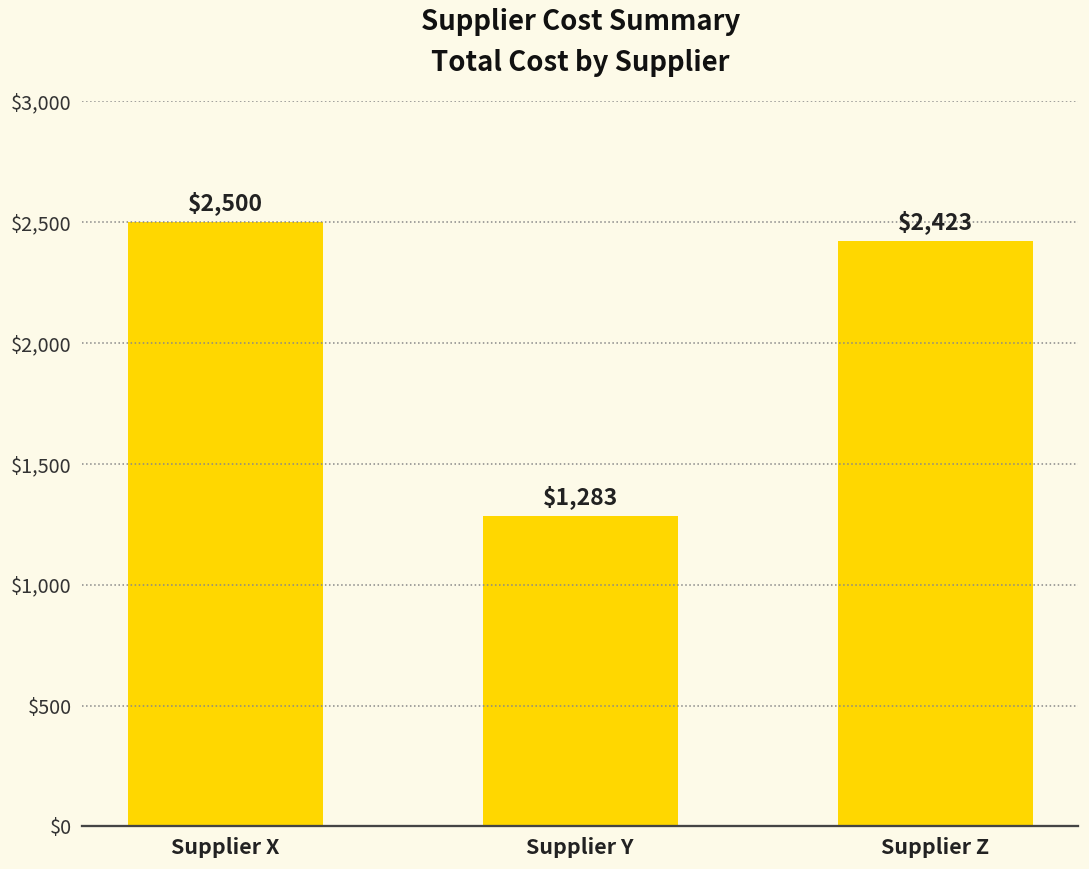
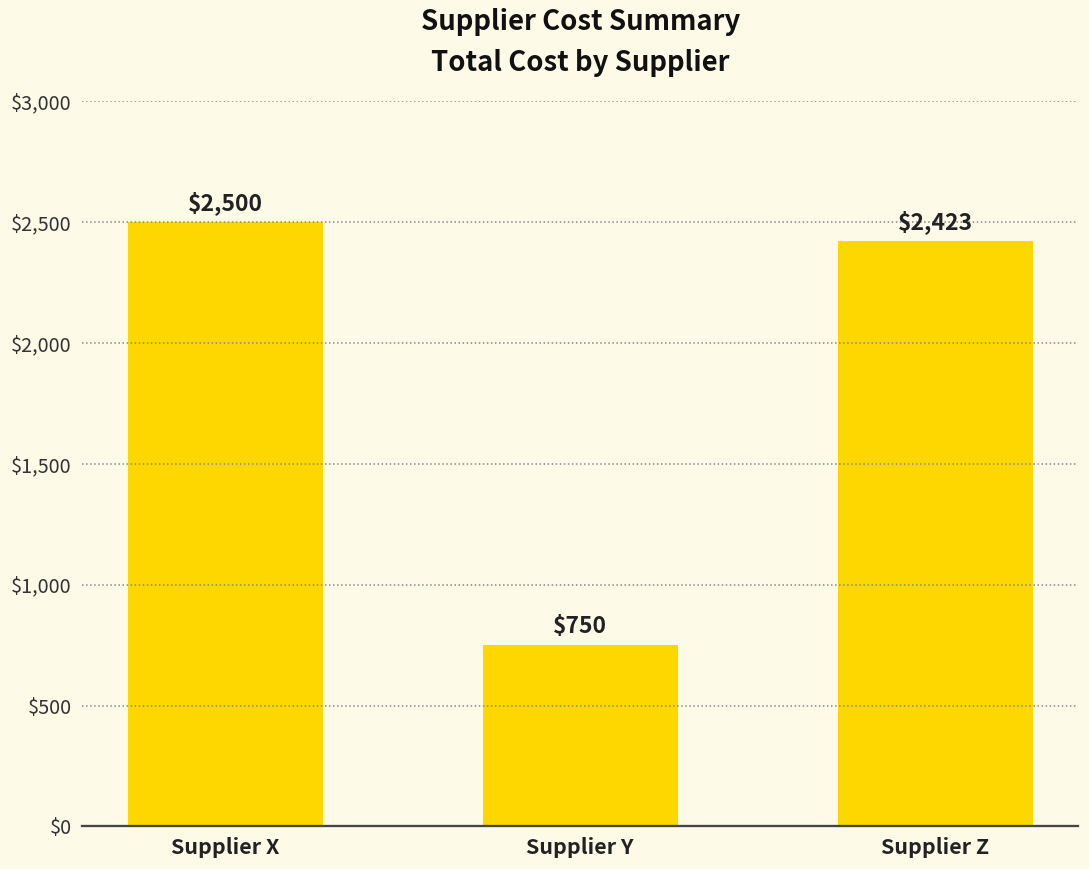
  {
    "Supplier X": "$2,500",
-   "Supplier Y": "$1,283",
+   "Supplier Y": "$750",
    "Supplier Z": "$2,423"
  }
